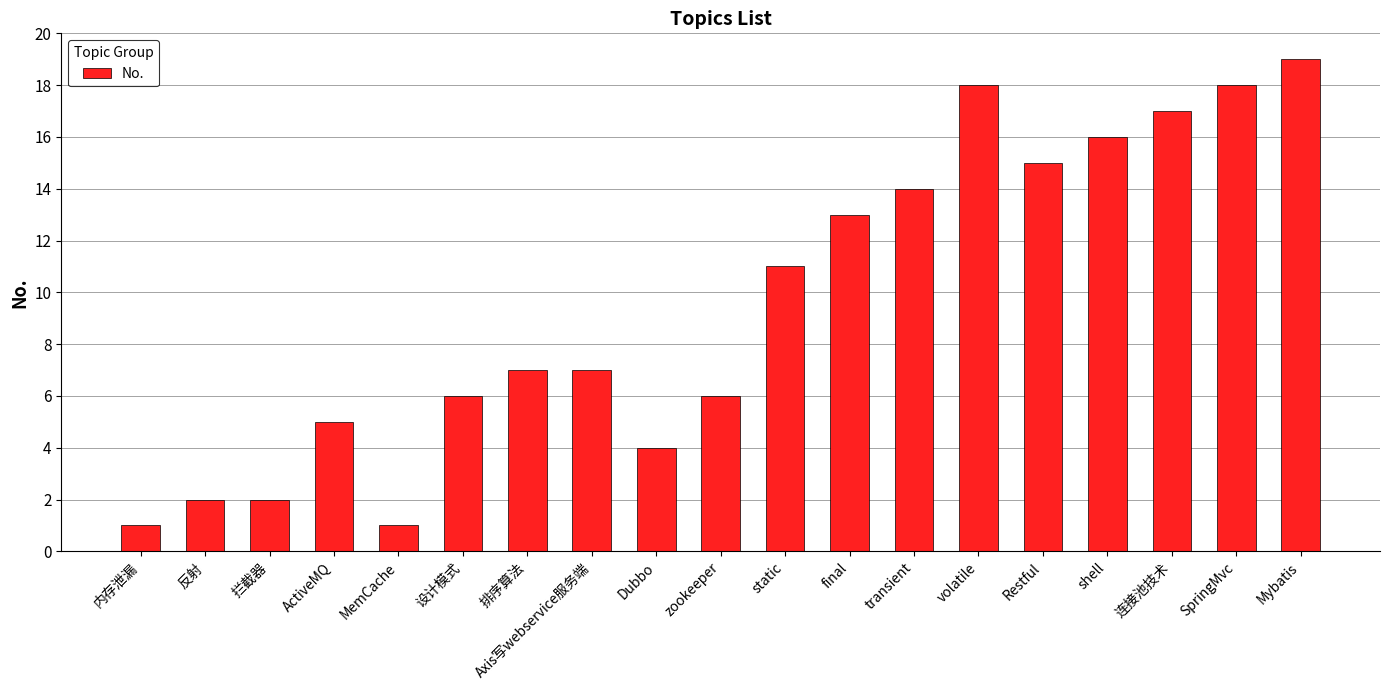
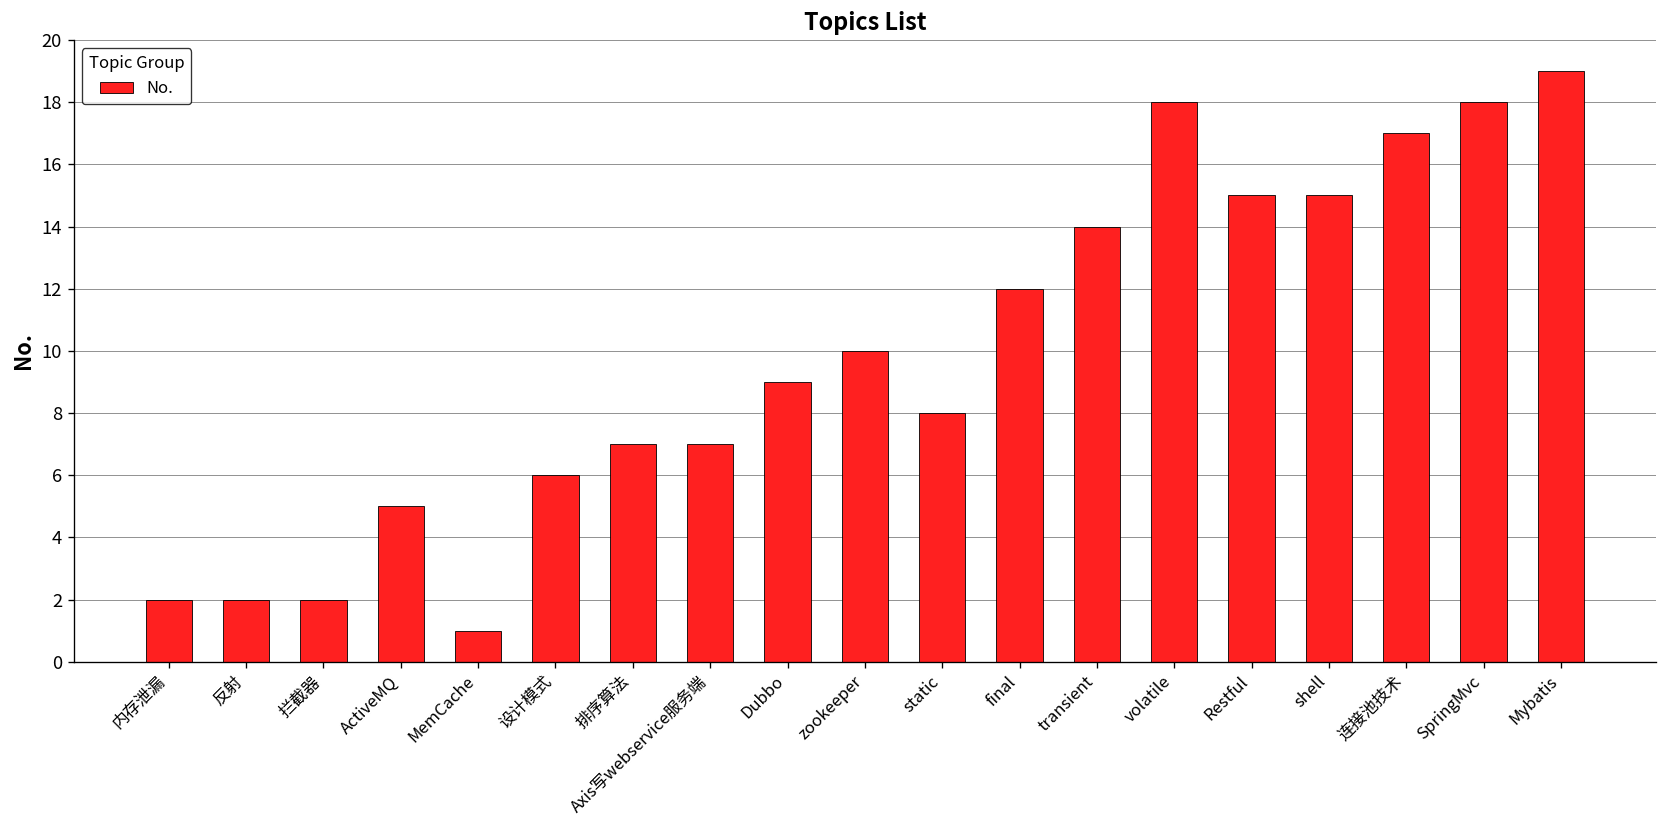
  {
-   "内存泄漏": 1,
+   "内存泄漏": 2,
    "反射": 2,
    "拦截器": 2,
    "ActiveMQ": 5,
    "MemCache": 1,
    "设计模式": 6,
    "排序算法": 7,
    "Axis写webservice服务端": 7,
-   "Dubbo": 4,
-   "zookeeper": 6,
-   "static": 11,
-   "final": 13,
+   "Dubbo": 9,
+   "zookeeper": 10,
+   "static": 8,
+   "final": 12,
    "transient": 14,
    "volatile": 18,
    "Restful": 15,
-   "shell": 16,
+   "shell": 15,
    "连接池技术": 17,
    "SpringMvc": 18,
    "Mybatis": 19
  }
